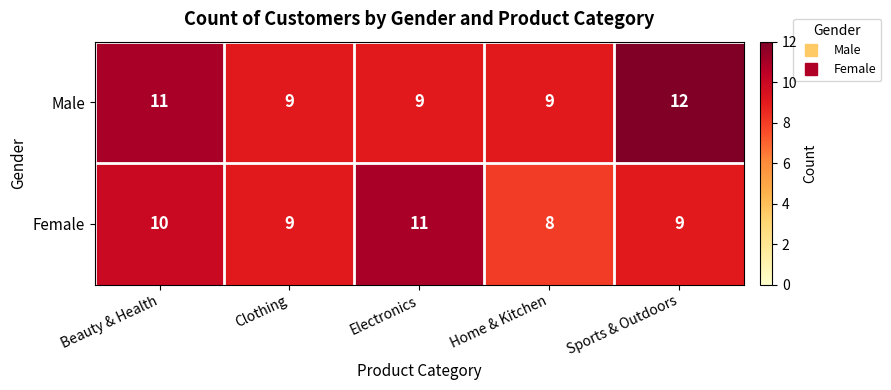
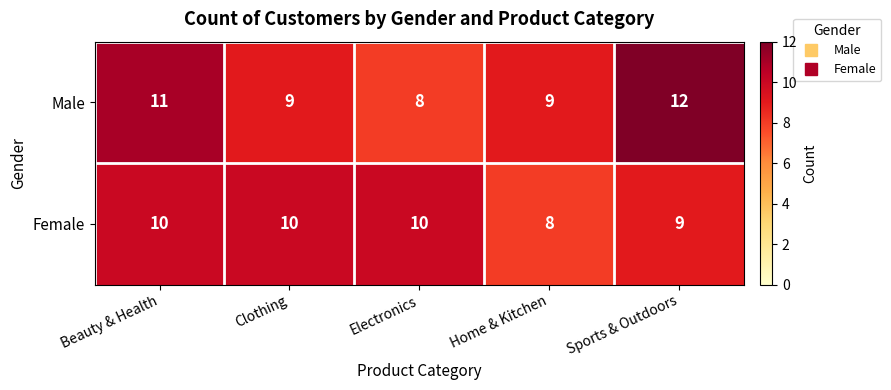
  {
    "Male": {
      "Beauty & Health": 11,
      "Clothing": 9,
-     "Electronics": 9,
+     "Electronics": 8,
      "Home & Kitchen": 9,
      "Sports & Outdoors": 12
    },
    "Female": {
      "Beauty & Health": 10,
-     "Clothing": 9,
-     "Electronics": 11,
+     "Clothing": 10,
+     "Electronics": 10,
      "Home & Kitchen": 8,
      "Sports & Outdoors": 9
    }
  }
